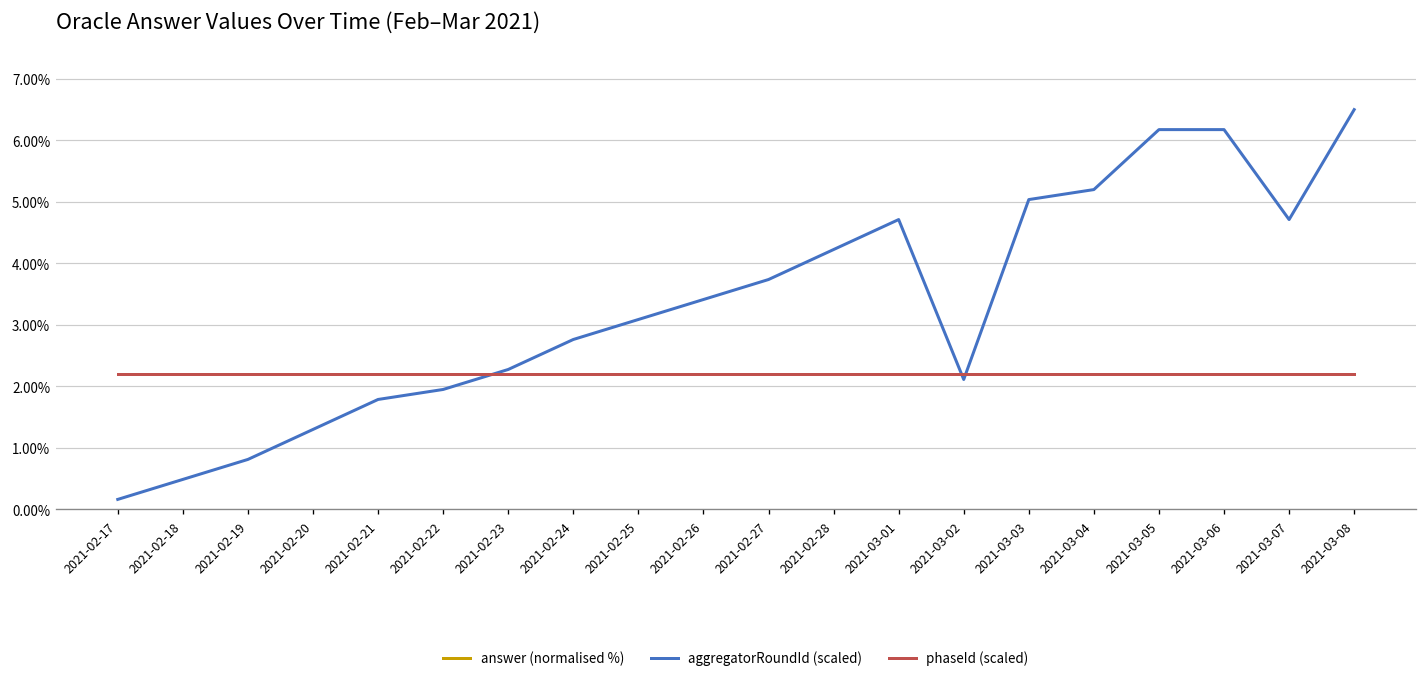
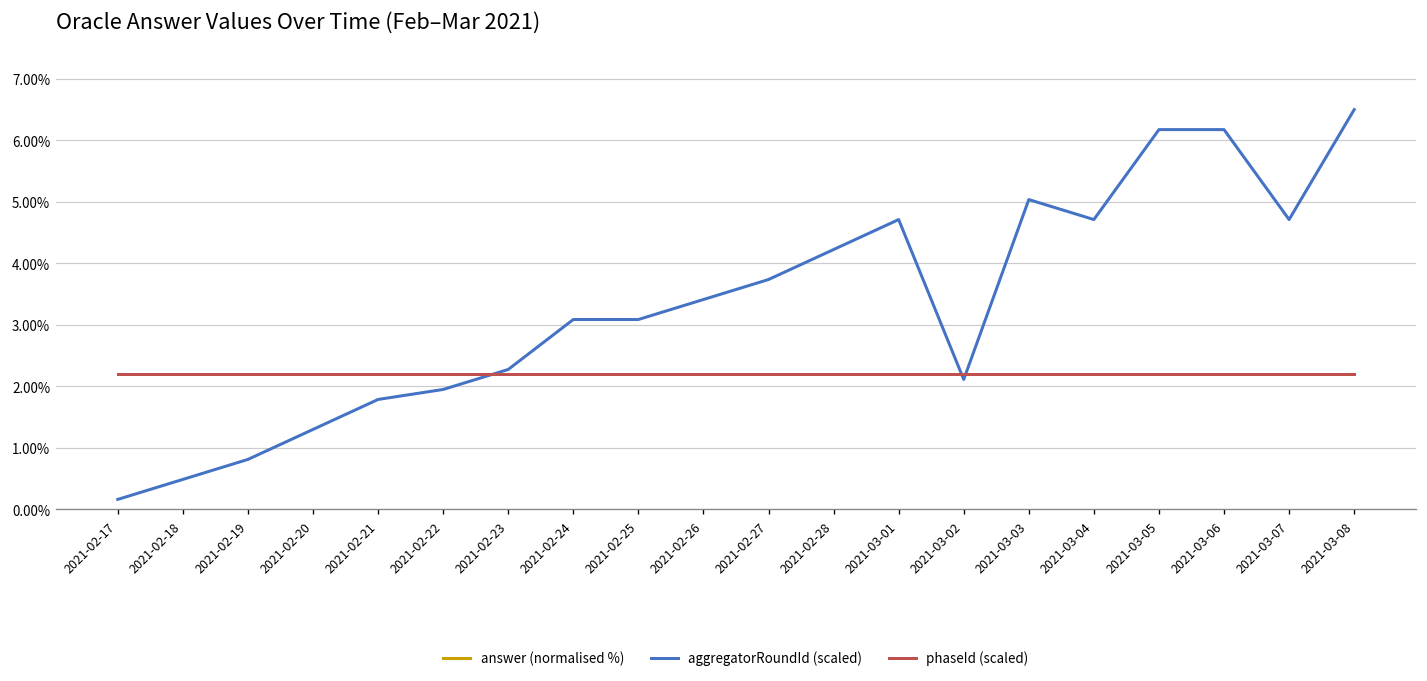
  {
    "aggregatorRoundId (scaled)": {
      "2021-02-17": "0.2%",
      "2021-02-18": "0.5%",
      "2021-02-19": "0.8%",
      "2021-02-20": "1.3%",
      "2021-02-21": "1.8%",
      "2021-02-22": "2.0%",
      "2021-02-23": "2.3%",
-     "2021-02-24": "2.8%",
+     "2021-02-24": "3.1%",
      "2021-02-25": "3.1%",
      "2021-02-26": "3.4%",
      "2021-02-27": "3.7%",
      "2021-02-28": "4.2%",
      "2021-03-01": "4.7%",
      "2021-03-02": "2.1%",
      "2021-03-03": "5.0%",
-     "2021-03-04": "5.2%",
+     "2021-03-04": "4.7%",
      "2021-03-05": "6.2%",
      "2021-03-06": "6.2%",
      "2021-03-07": "4.7%",
      "2021-03-08": "6.5%"
    },
    "phaseId (scaled)": {
      "2021-02-17": "2.2%",
      "2021-02-18": "2.2%",
      "2021-02-19": "2.2%",
      "2021-02-20": "2.2%",
      "2021-02-21": "2.2%",
      "2021-02-22": "2.2%",
      "2021-02-23": "2.2%",
      "2021-02-24": "2.2%",
      "2021-02-25": "2.2%",
      "2021-02-26": "2.2%",
      "2021-02-27": "2.2%",
      "2021-02-28": "2.2%",
      "2021-03-01": "2.2%",
      "2021-03-02": "2.2%",
      "2021-03-03": "2.2%",
      "2021-03-04": "2.2%",
      "2021-03-05": "2.2%",
      "2021-03-06": "2.2%",
      "2021-03-07": "2.2%",
      "2021-03-08": "2.2%"
    }
  }
